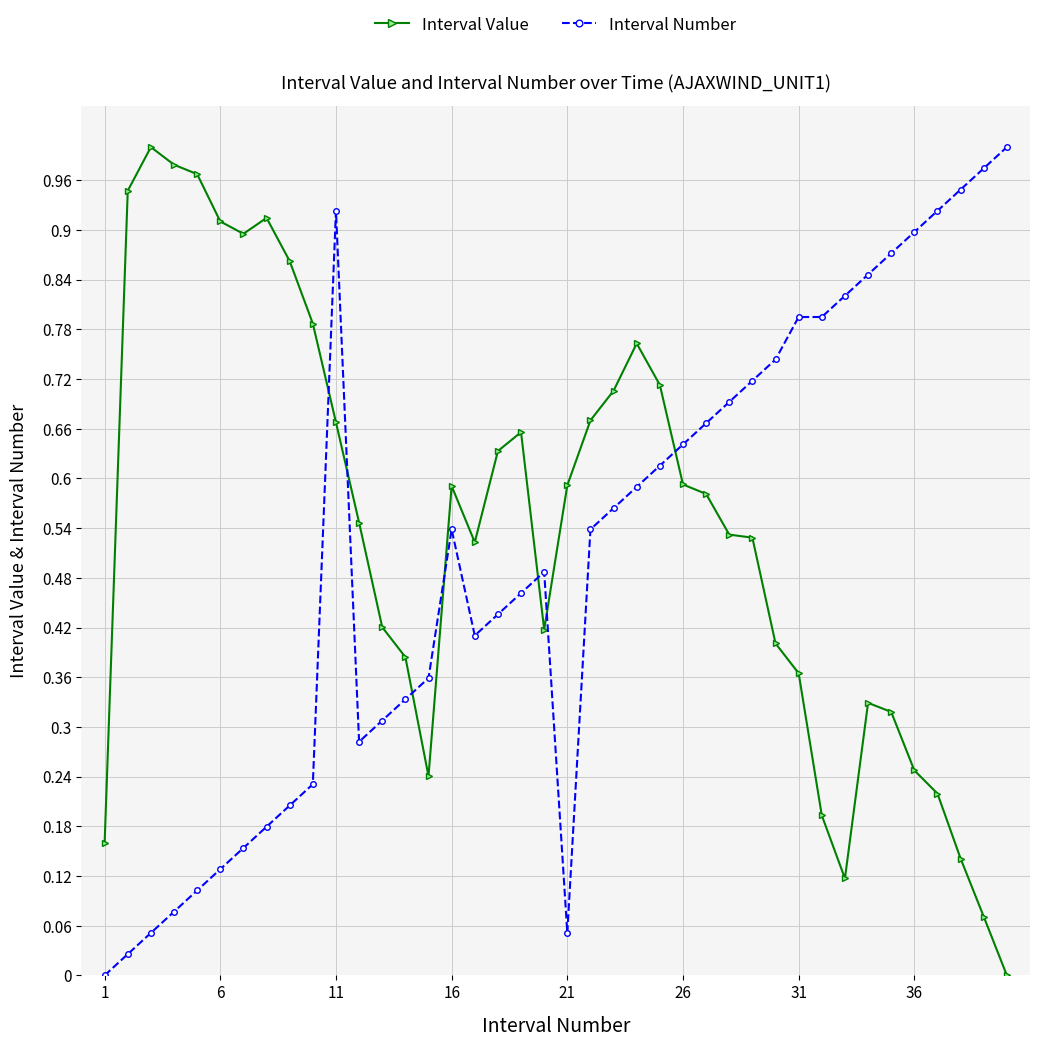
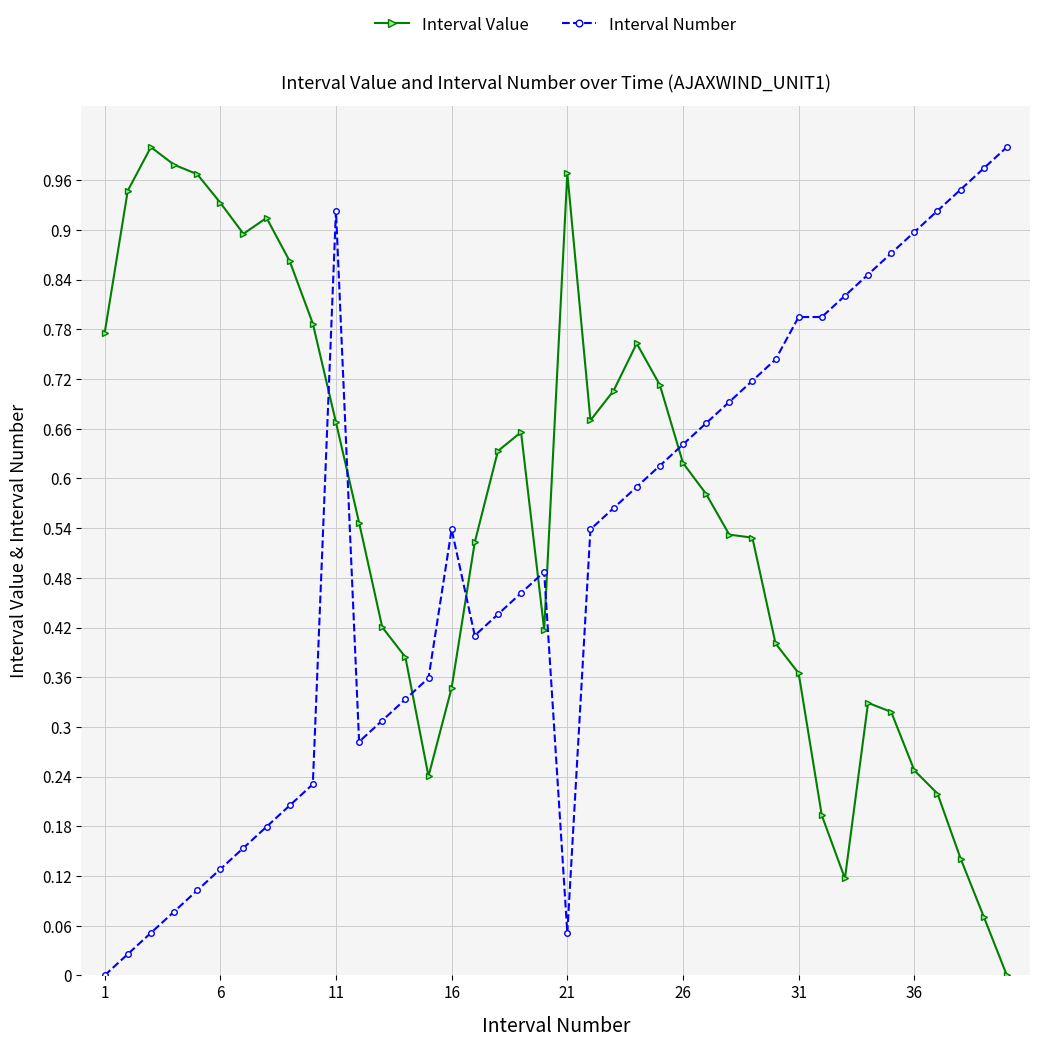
  {
    "Interval Value": {
-     "1": 0.16,
-     "6": 0.91,
+     "1": 0.78,
+     "6": 0.93,
      "11": 0.67,
-     "16": 0.59,
-     "21": 0.59,
-     "26": 0.59,
+     "16": 0.35,
+     "21": 0.97,
+     "26": 0.62,
      "31": 0.36,
      "36": 0.25
    },
    "Interval Number": {
      "1": 0.00,
      "6": 0.13,
      "11": 0.92,
      "16": 0.54,
      "21": 0.05,
      "26": 0.64,
      "31": 0.79,
      "36": 0.90
    }
  }
